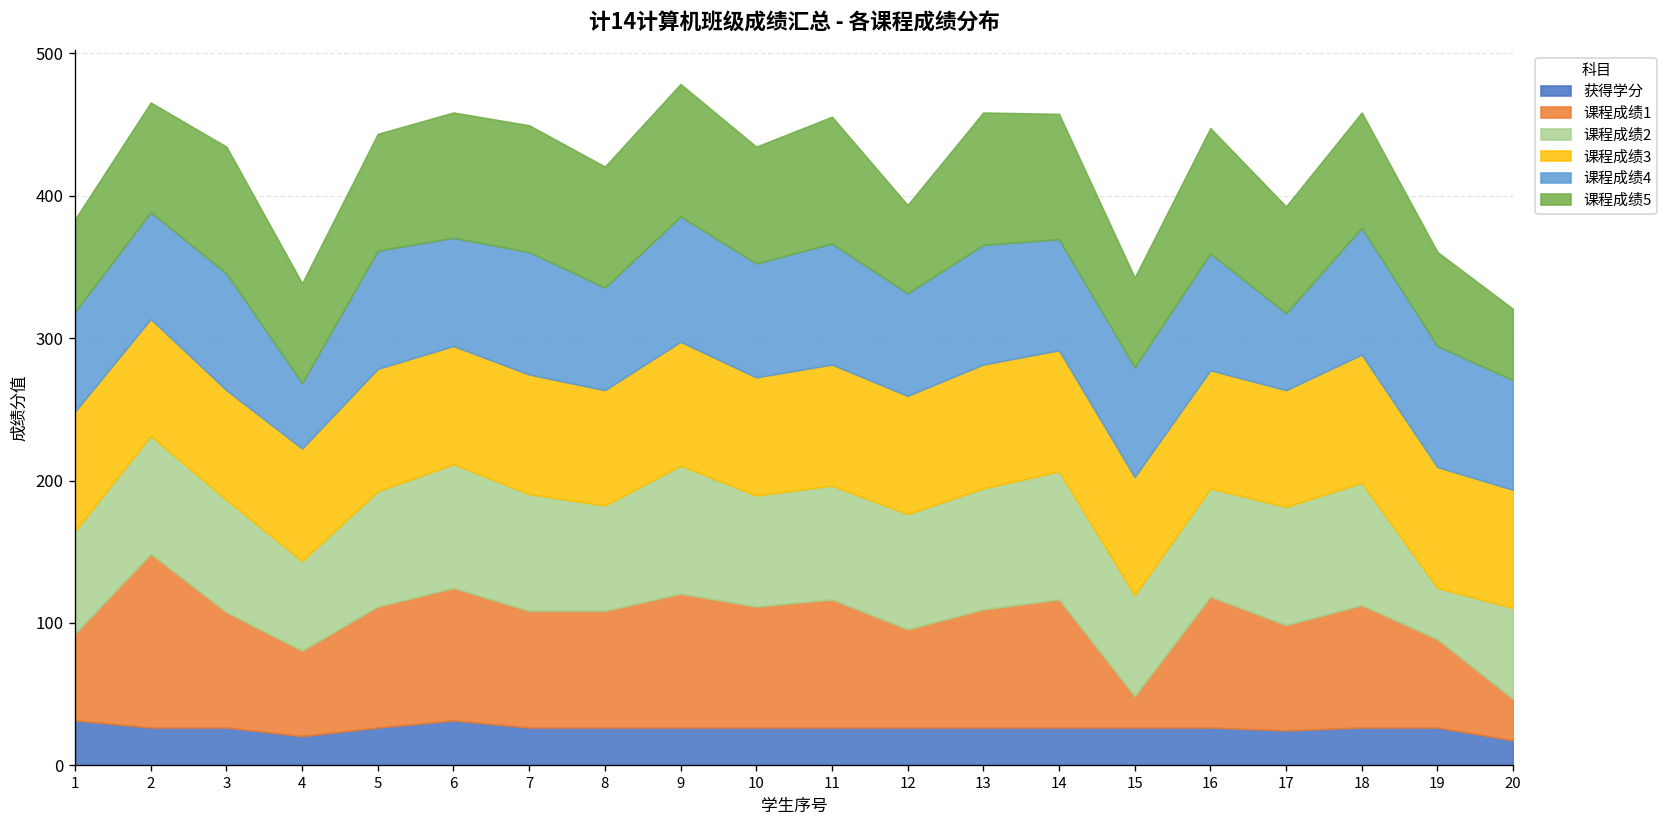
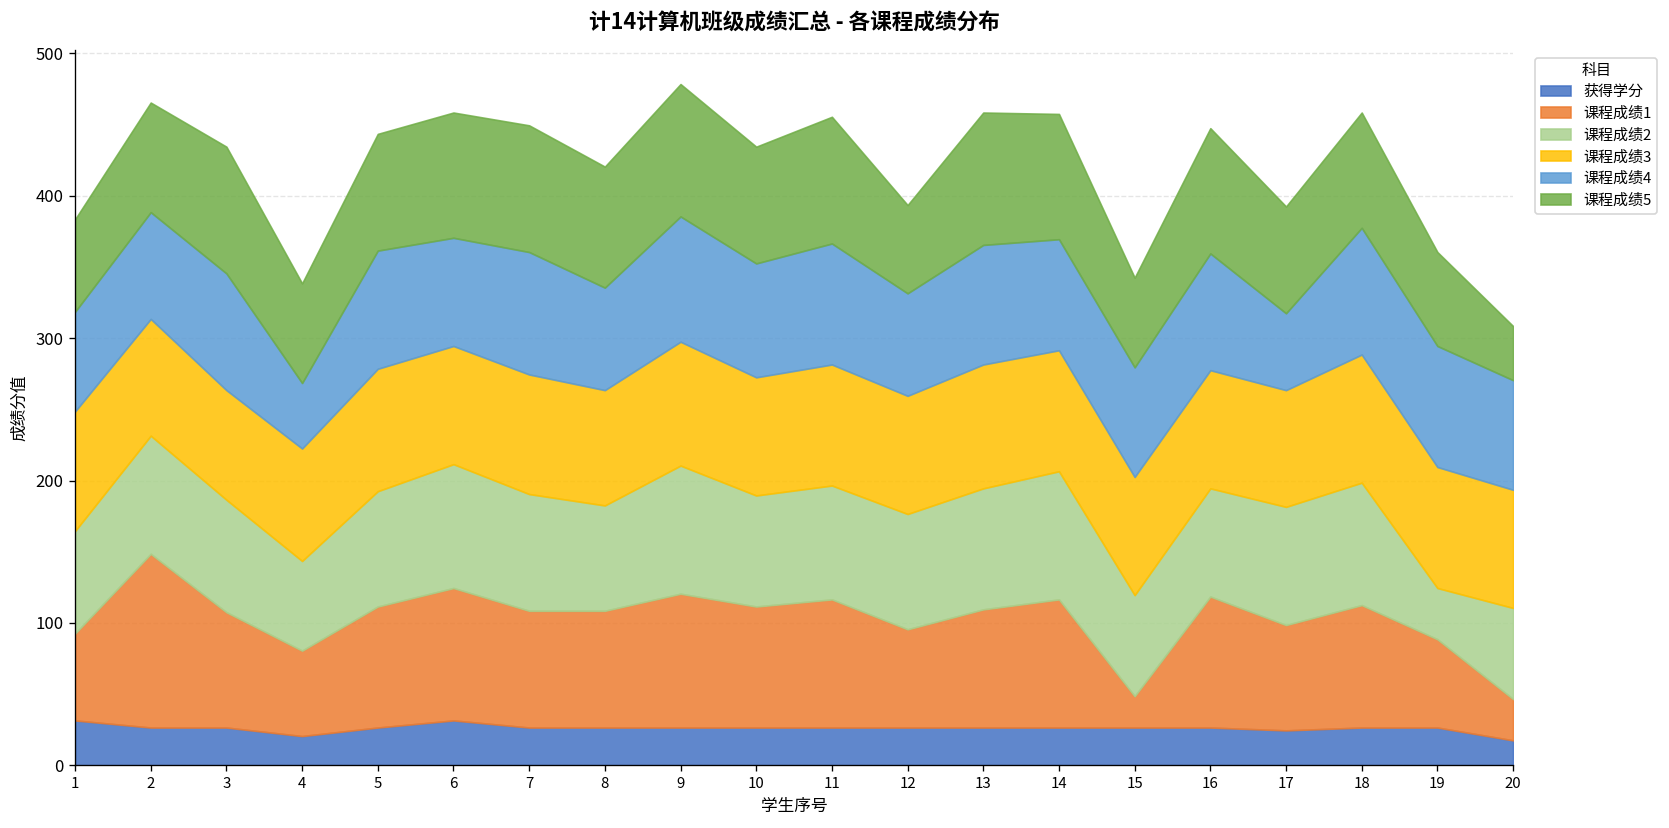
  {
    "课程成绩1": {
      "1": 61,
      "2": 122,
      "3": 81,
      "4": 60,
      "5": 85,
      "6": 93,
      "7": 82,
      "8": 82,
      "9": 94,
      "10": 85,
      "11": 90,
      "12": 69,
      "13": 83,
      "14": 90,
      "15": 22,
      "16": 92,
      "17": 74,
      "18": 86,
      "19": 62,
      "20": 29
    },
    "课程成绩2": {
      "1": 72,
      "2": 83,
      "3": 79,
      "4": 63,
      "5": 81,
      "6": 87,
      "7": 82,
      "8": 74,
      "9": 90,
      "10": 78,
      "11": 80,
      "12": 81,
      "13": 85,
      "14": 90,
      "15": 71,
      "16": 76,
      "17": 83,
      "18": 86,
      "19": 36,
      "20": 64
    },
    "课程成绩3": {
      "1": 84,
      "2": 82,
      "3": 77,
      "4": 79,
      "5": 86,
      "6": 83,
      "7": 84,
      "8": 81,
      "9": 87,
      "10": 83,
      "11": 85,
      "12": 83,
      "13": 87,
      "14": 85,
      "15": 83,
      "16": 83,
      "17": 82,
      "18": 90,
      "19": 85,
      "20": 83
    },
    "课程成绩5": {
      "1": 65,
      "2": 77,
      "3": 89,
      "4": 70,
      "5": 82,
      "6": 88,
      "7": 89,
      "8": 85,
      "9": 93,
      "10": 82,
      "11": 89,
      "12": 62,
      "13": 93,
      "14": 88,
      "15": 63,
      "16": 88,
      "17": 75,
      "18": 81,
      "19": 66,
-     "20": 50
+     "20": 38
    }
  }
